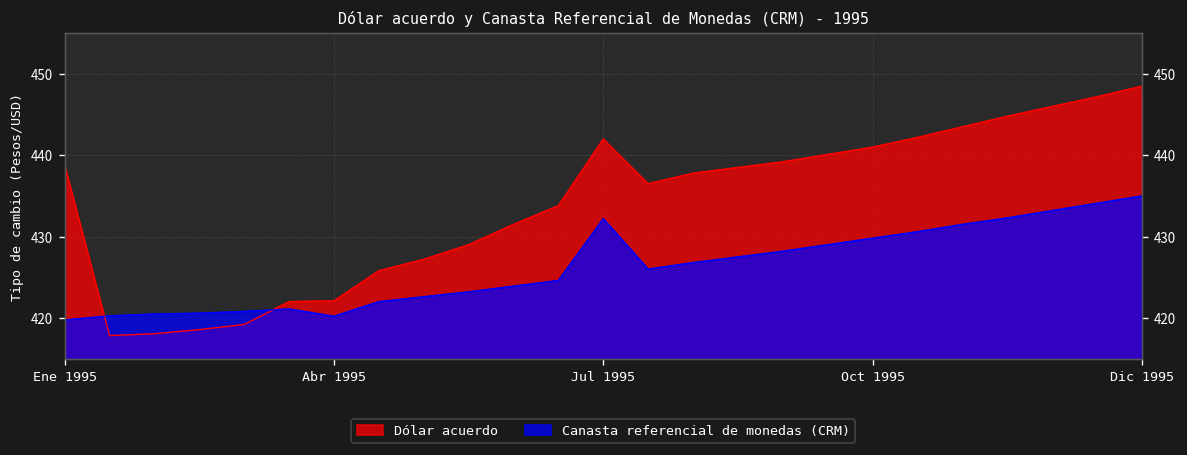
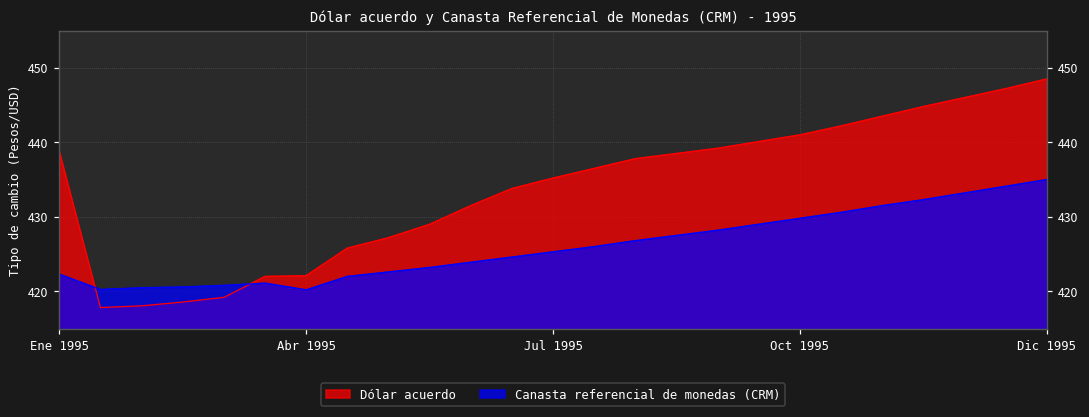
  {
    "Dólar acuerdo": {
      "Ene 1995": 439,
      "Abr 1995": 422,
-     "Jul 1995": 442,
+     "Jul 1995": 435,
      "Oct 1995": 441,
      "Dic 1995": 449
    },
    "Canasta referencial de monedas (CRM)": {
-     "Ene 1995": 420,
+     "Ene 1995": 422,
      "Abr 1995": 420,
-     "Jul 1995": 432,
+     "Jul 1995": 425,
      "Oct 1995": 430,
      "Dic 1995": 435
    }
  }
